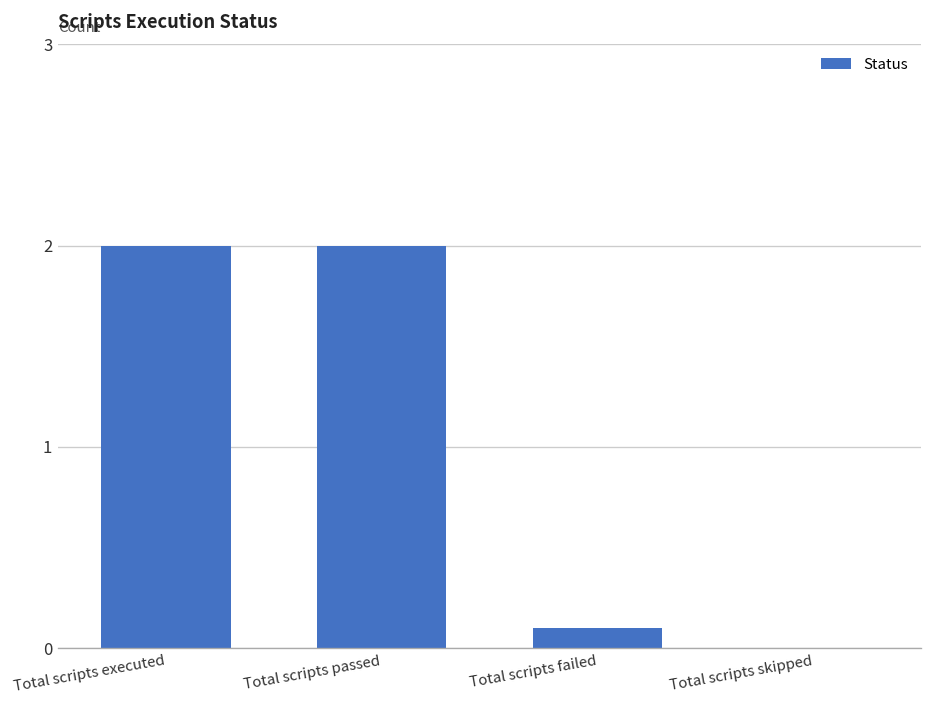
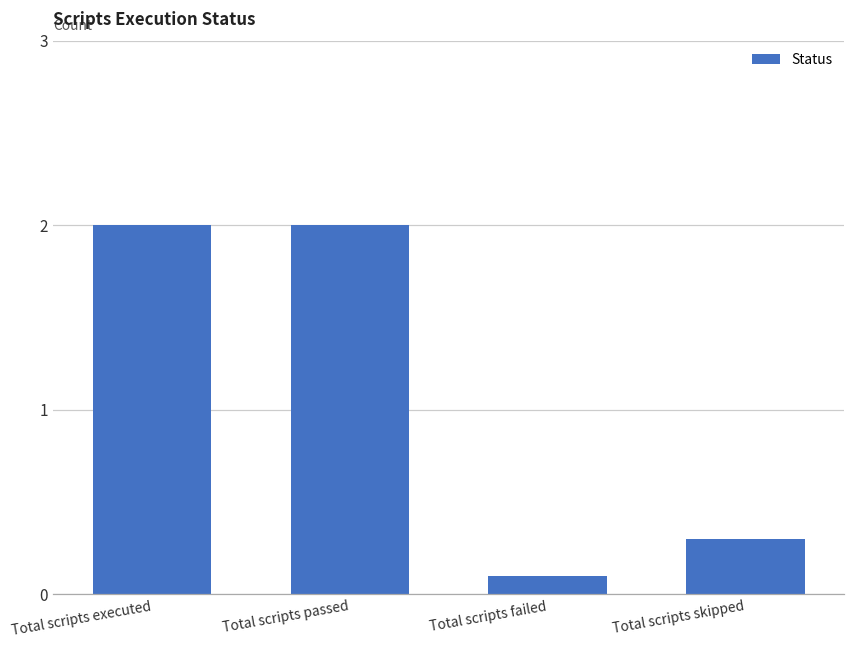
  {
    "Total scripts executed": 2.0,
    "Total scripts passed": 2.0,
    "Total scripts failed": 0.1,
-   "Total scripts skipped": 0.0
+   "Total scripts skipped": 0.3
  }
